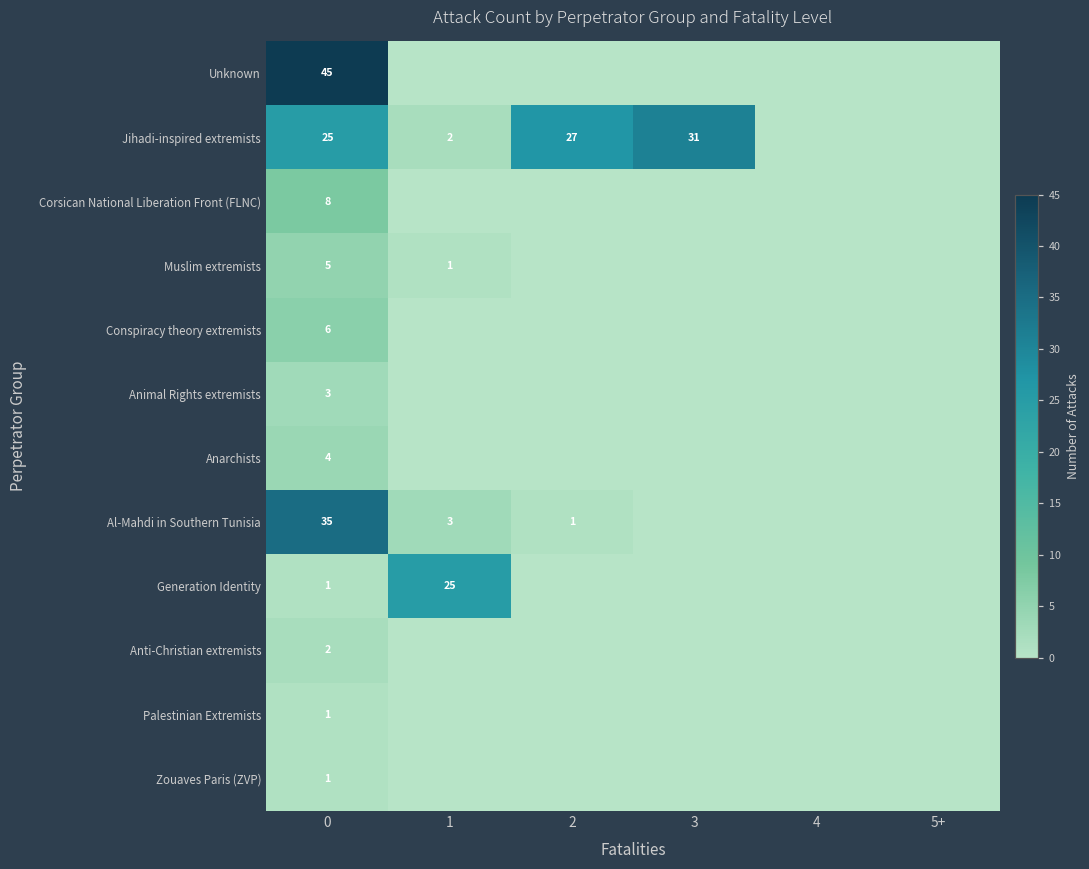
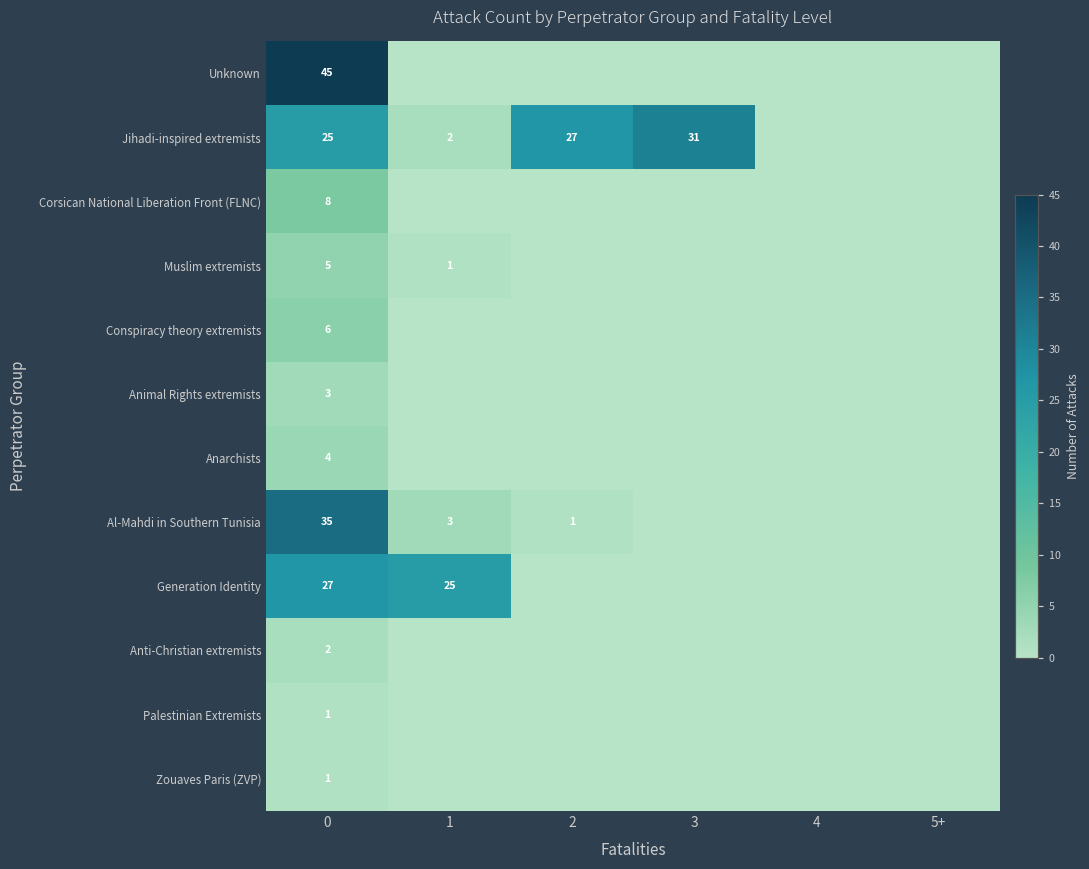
  {
    "Unknown": {
      "0": 45
    },
    "Jihadi-inspired extremists": {
      "0": 25,
      "1": 2,
      "2": 27,
      "3": 31
    },
    "Corsican National Liberation Front (FLNC)": {
      "0": 8
    },
    "Muslim extremists": {
      "0": 5,
      "1": 1
    },
    "Conspiracy theory extremists": {
      "0": 6
    },
    "Animal Rights extremists": {
      "0": 3
    },
    "Anarchists": {
      "0": 4
    },
    "Al-Mahdi in Southern Tunisia": {
      "0": 35,
      "1": 3,
      "2": 1
    },
    "Generation Identity": {
-     "0": 1,
+     "0": 27,
      "1": 25
    },
    "Anti-Christian extremists": {
      "0": 2
    },
    "Palestinian Extremists": {
      "0": 1
    },
    "Zouaves Paris (ZVP)": {
      "0": 1
    }
  }
